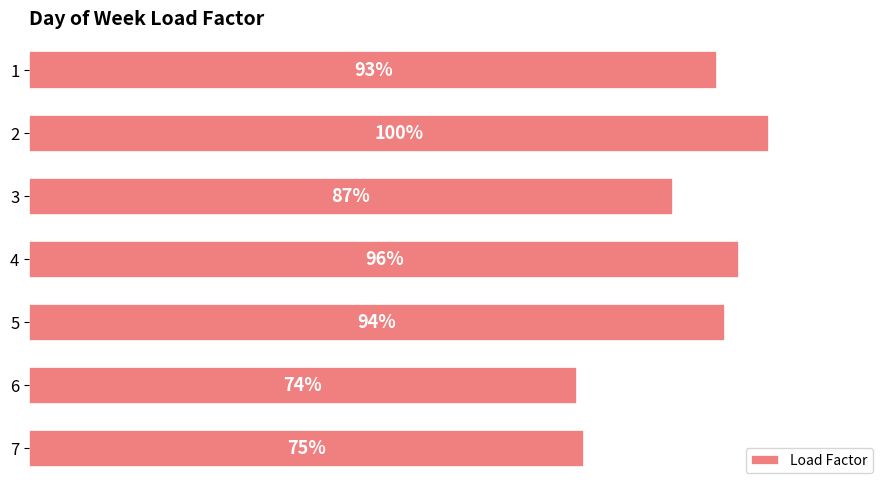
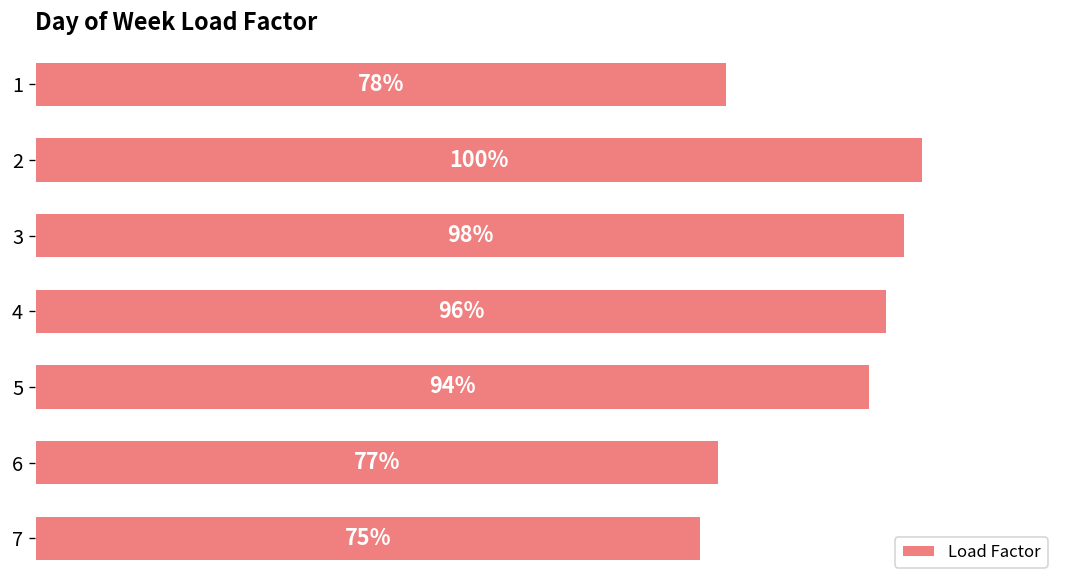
  {
-   "1": "93%",
+   "1": "78%",
    "2": "100%",
-   "3": "87%",
+   "3": "98%",
    "4": "96%",
    "5": "94%",
-   "6": "74%",
+   "6": "77%",
    "7": "75%"
  }
